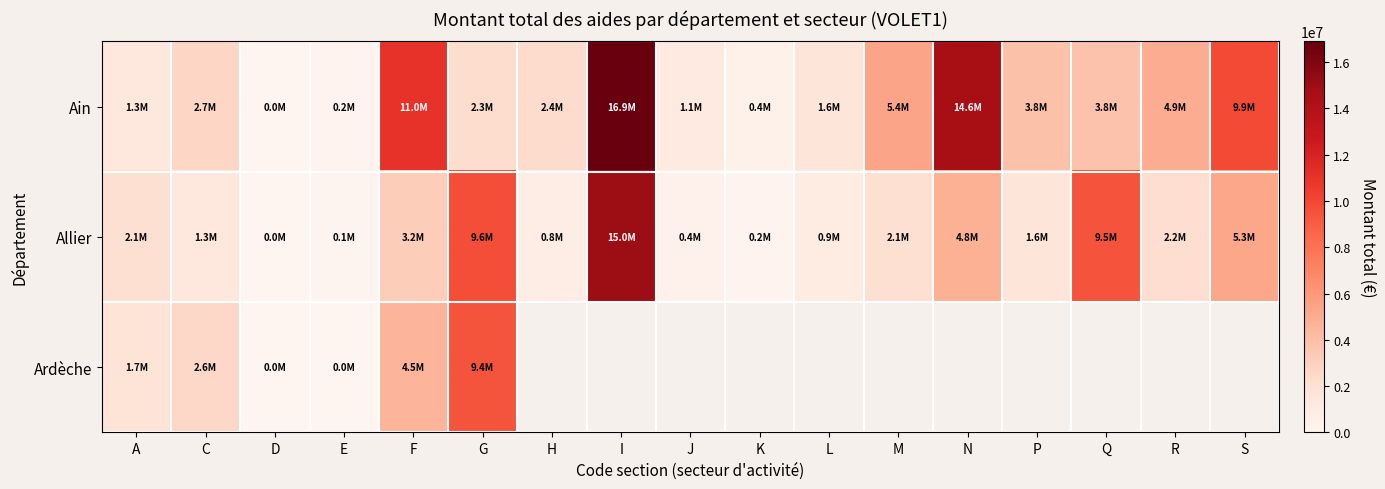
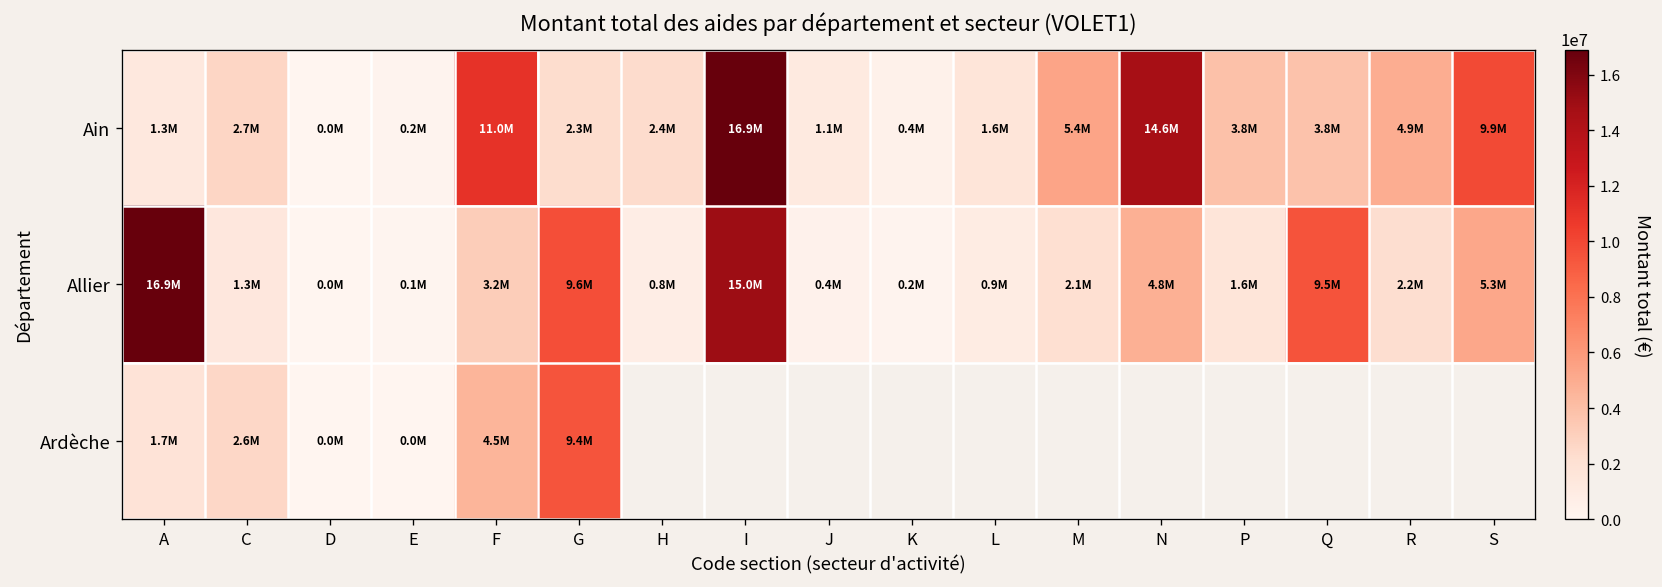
  {
    "Ain": {
      "A": "1.3M",
      "C": "2.7M",
      "D": "0.0M",
      "E": "0.2M",
      "F": "11.0M",
      "G": "2.3M",
      "H": "2.4M",
      "I": "16.9M",
      "J": "1.1M",
      "K": "0.4M",
      "L": "1.6M",
      "M": "5.4M",
      "N": "14.6M",
      "P": "3.8M",
      "Q": "3.8M",
      "R": "4.9M",
      "S": "9.9M"
    },
    "Allier": {
-     "A": "2.1M",
+     "A": "16.9M",
      "C": "1.3M",
      "D": "0.0M",
      "E": "0.1M",
      "F": "3.2M",
      "G": "9.6M",
      "H": "0.8M",
      "I": "15.0M",
      "J": "0.4M",
      "K": "0.2M",
      "L": "0.9M",
      "M": "2.1M",
      "N": "4.8M",
      "P": "1.6M",
      "Q": "9.5M",
      "R": "2.2M",
      "S": "5.3M"
    },
    "Ardèche": {
      "A": "1.7M",
      "C": "2.6M",
      "D": "0.0M",
      "E": "0.0M",
      "F": "4.5M",
      "G": "9.4M"
    }
  }
